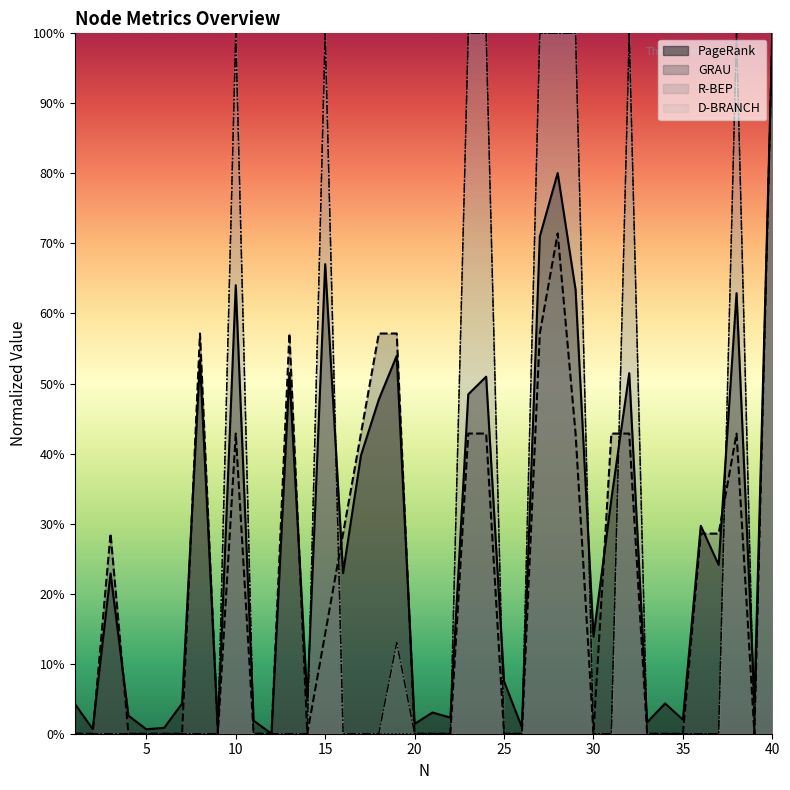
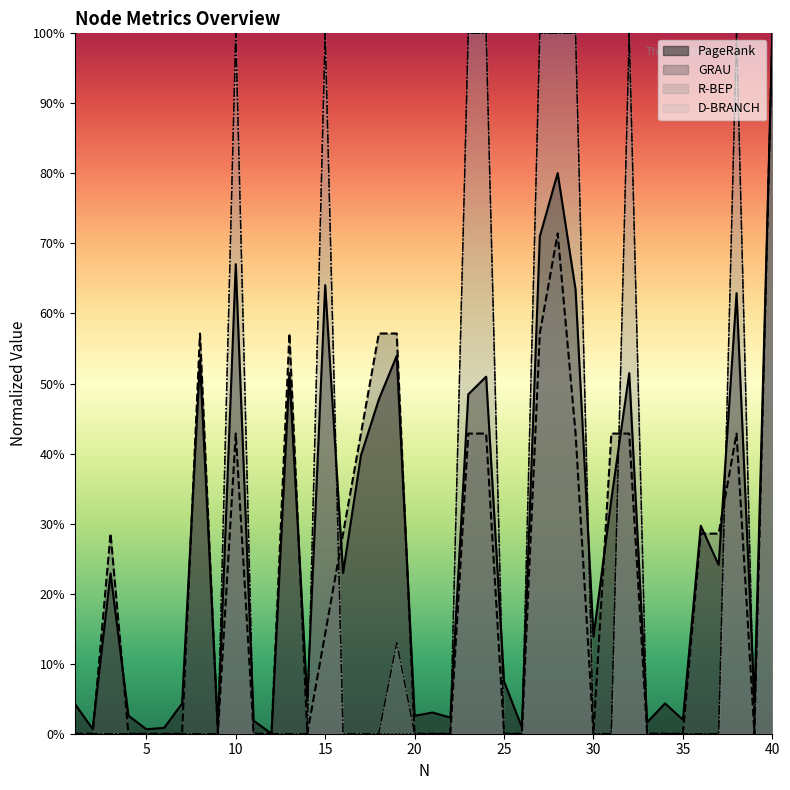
  {
    "PageRank": {
      "5": "1%",
-     "10": "64%",
-     "15": "67%",
-     "20": "1%",
+     "10": "67%",
+     "15": "64%",
+     "20": "3%",
      "25": "7%",
      "30": "14%",
      "35": "2%"
    },
    "GRAU": {
      "10": "43%",
      "15": "14%"
    }
  }
